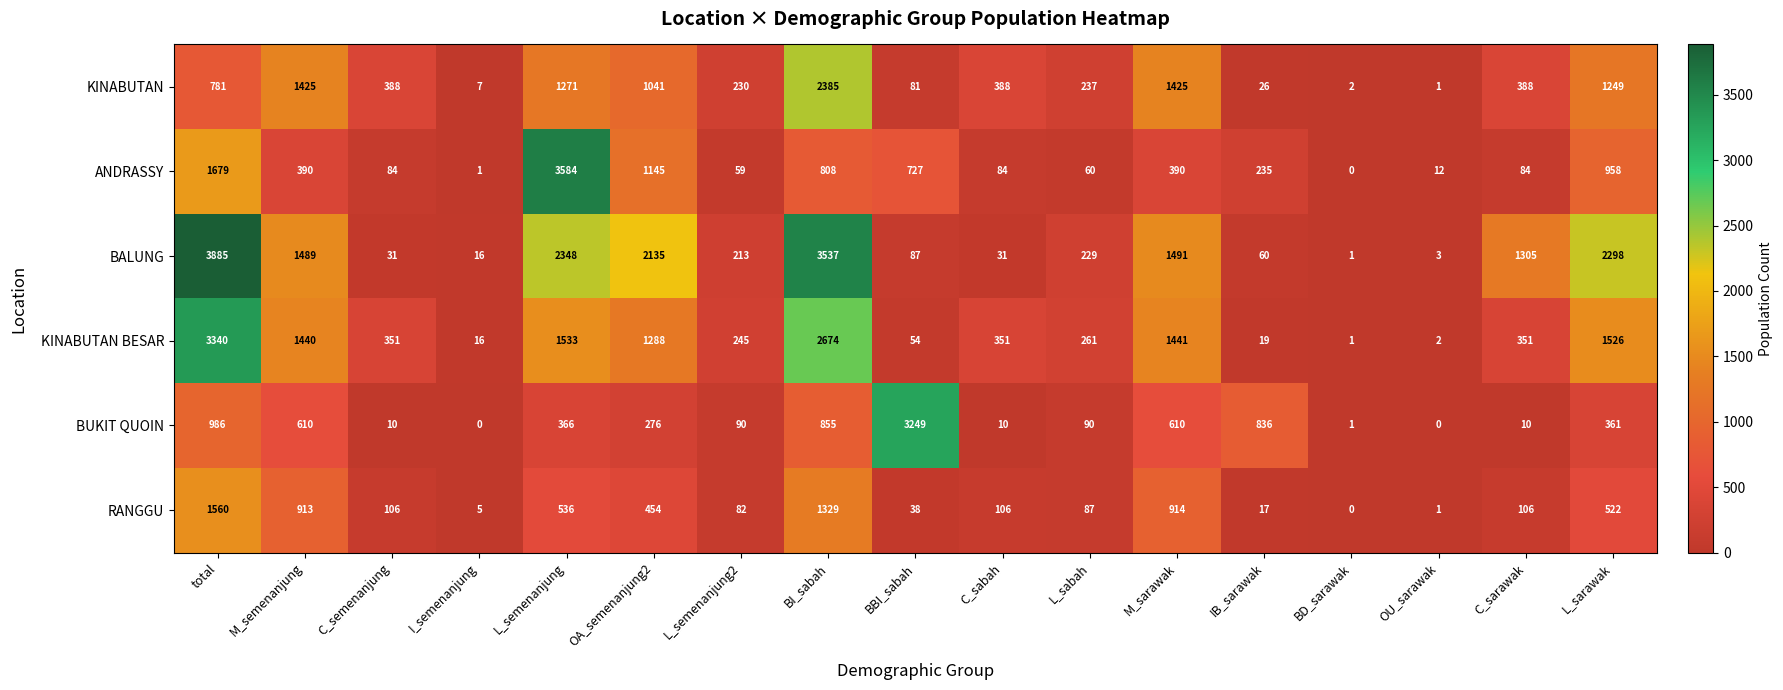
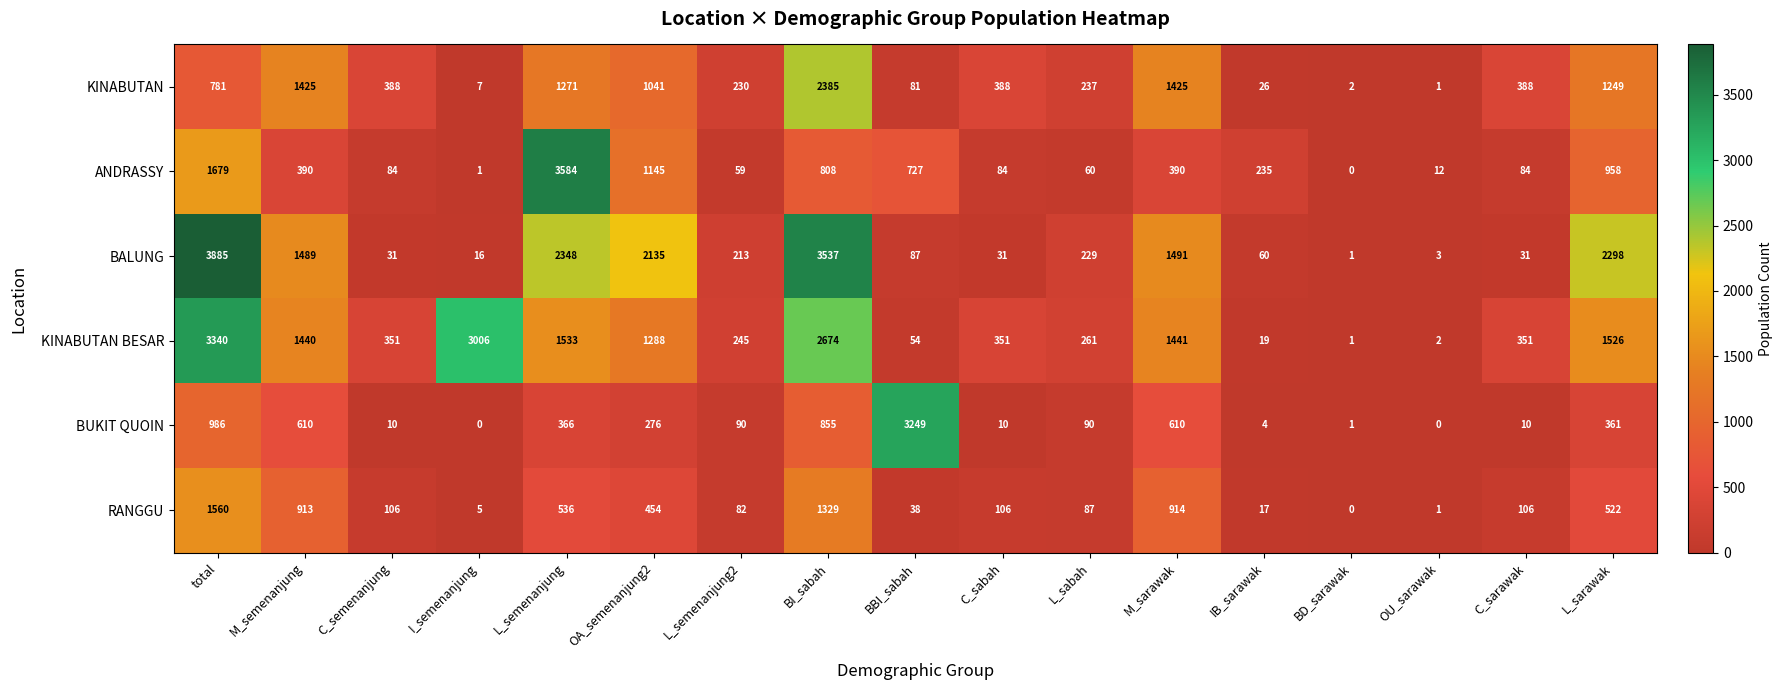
  {
    "KINABUTAN": {
      "total": 781,
      "M_semenanjung": 1425,
      "C_semenanjung": 388,
      "I_semenanjung": 7,
      "L_semenanjung": 1271,
      "OA_semenanjung2": 1041,
      "L_semenanjung2": 230,
      "BI_sabah": 2385,
      "BBI_sabah": 81,
      "C_sabah": 388,
      "L_sabah": 237,
      "M_sarawak": 1425,
      "IB_sarawak": 26,
      "BD_sarawak": 2,
      "OU_sarawak": 1,
      "C_sarawak": 388,
      "L_sarawak": 1249
    },
    "ANDRASSY": {
      "total": 1679,
      "M_semenanjung": 390,
      "C_semenanjung": 84,
      "I_semenanjung": 1,
      "L_semenanjung": 3584,
      "OA_semenanjung2": 1145,
      "L_semenanjung2": 59,
      "BI_sabah": 808,
      "BBI_sabah": 727,
      "C_sabah": 84,
      "L_sabah": 60,
      "M_sarawak": 390,
      "IB_sarawak": 235,
      "BD_sarawak": 0,
      "OU_sarawak": 12,
      "C_sarawak": 84,
      "L_sarawak": 958
    },
    "BALUNG": {
      "total": 3885,
      "M_semenanjung": 1489,
      "C_semenanjung": 31,
      "I_semenanjung": 16,
      "L_semenanjung": 2348,
      "OA_semenanjung2": 2135,
      "L_semenanjung2": 213,
      "BI_sabah": 3537,
      "BBI_sabah": 87,
      "C_sabah": 31,
      "L_sabah": 229,
      "M_sarawak": 1491,
      "IB_sarawak": 60,
      "BD_sarawak": 1,
      "OU_sarawak": 3,
-     "C_sarawak": 1305,
+     "C_sarawak": 31,
      "L_sarawak": 2298
    },
    "KINABUTAN BESAR": {
      "total": 3340,
      "M_semenanjung": 1440,
      "C_semenanjung": 351,
-     "I_semenanjung": 16,
+     "I_semenanjung": 3006,
      "L_semenanjung": 1533,
      "OA_semenanjung2": 1288,
      "L_semenanjung2": 245,
      "BI_sabah": 2674,
      "BBI_sabah": 54,
      "C_sabah": 351,
      "L_sabah": 261,
      "M_sarawak": 1441,
      "IB_sarawak": 19,
      "BD_sarawak": 1,
      "OU_sarawak": 2,
      "C_sarawak": 351,
      "L_sarawak": 1526
    },
    "BUKIT QUOIN": {
      "total": 986,
      "M_semenanjung": 610,
      "C_semenanjung": 10,
      "I_semenanjung": 0,
      "L_semenanjung": 366,
      "OA_semenanjung2": 276,
      "L_semenanjung2": 90,
      "BI_sabah": 855,
      "BBI_sabah": 3249,
      "C_sabah": 10,
      "L_sabah": 90,
      "M_sarawak": 610,
-     "IB_sarawak": 836,
+     "IB_sarawak": 4,
      "BD_sarawak": 1,
      "OU_sarawak": 0,
      "C_sarawak": 10,
      "L_sarawak": 361
    },
    "RANGGU": {
      "total": 1560,
      "M_semenanjung": 913,
      "C_semenanjung": 106,
      "I_semenanjung": 5,
      "L_semenanjung": 536,
      "OA_semenanjung2": 454,
      "L_semenanjung2": 82,
      "BI_sabah": 1329,
      "BBI_sabah": 38,
      "C_sabah": 106,
      "L_sabah": 87,
      "M_sarawak": 914,
      "IB_sarawak": 17,
      "BD_sarawak": 0,
      "OU_sarawak": 1,
      "C_sarawak": 106,
      "L_sarawak": 522
    }
  }
